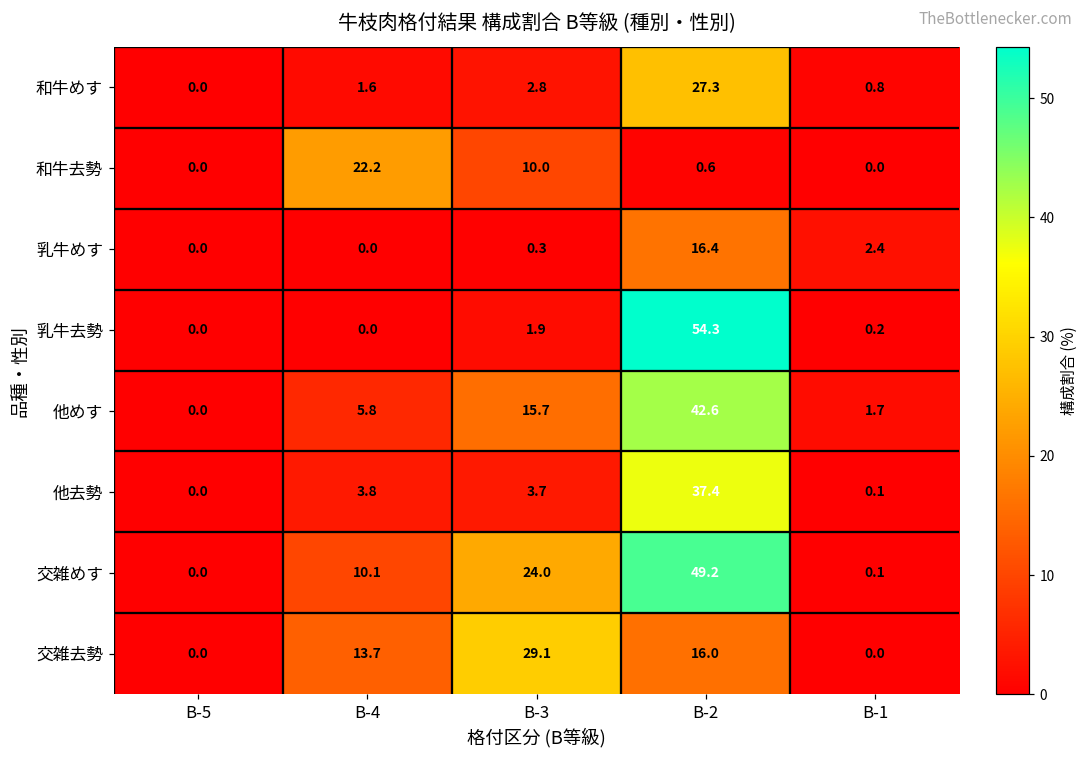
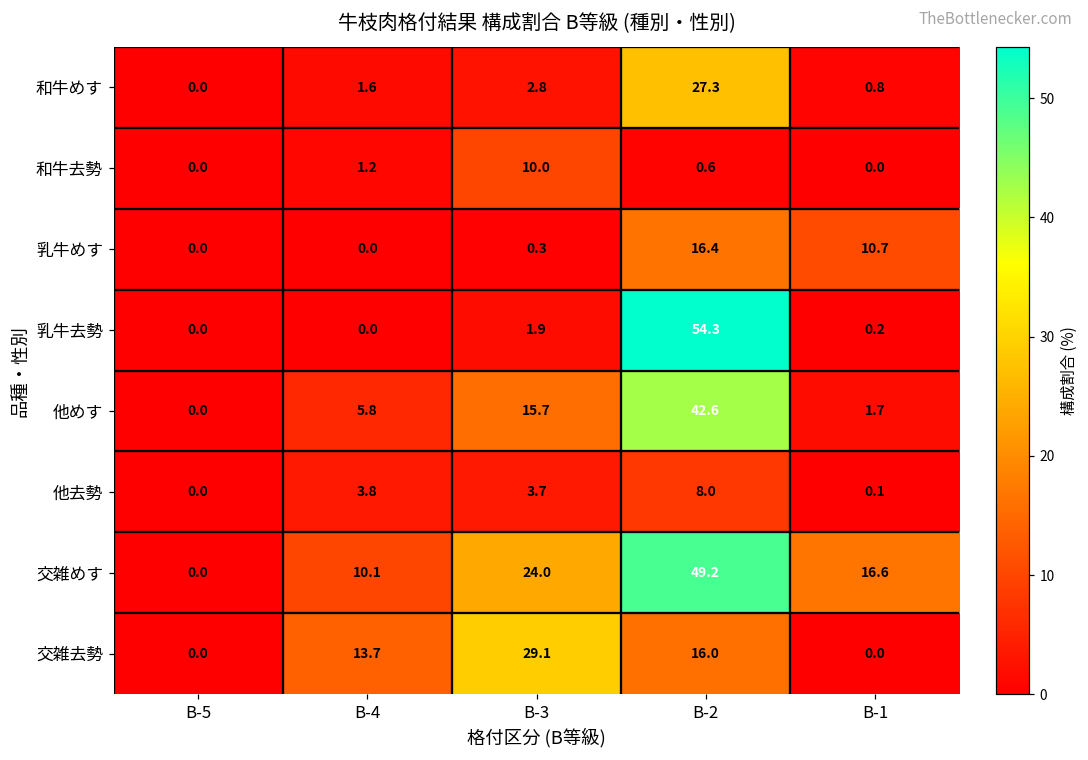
  {
    "和牛めす": {
      "B-5": 0.0,
      "B-4": 1.6,
      "B-3": 2.8,
      "B-2": 27.3,
      "B-1": 0.8
    },
    "和牛去勢": {
      "B-5": 0.0,
-     "B-4": 22.2,
+     "B-4": 1.2,
      "B-3": 10.0,
      "B-2": 0.6,
      "B-1": 0.0
    },
    "乳牛めす": {
      "B-5": 0.0,
      "B-4": 0.0,
      "B-3": 0.3,
      "B-2": 16.4,
-     "B-1": 2.4
+     "B-1": 10.7
    },
    "乳牛去勢": {
      "B-5": 0.0,
      "B-4": 0.0,
      "B-3": 1.9,
      "B-2": 54.3,
      "B-1": 0.2
    },
    "他めす": {
      "B-5": 0.0,
      "B-4": 5.8,
      "B-3": 15.7,
      "B-2": 42.6,
      "B-1": 1.7
    },
    "他去勢": {
      "B-5": 0.0,
      "B-4": 3.8,
      "B-3": 3.7,
-     "B-2": 37.4,
+     "B-2": 8.0,
      "B-1": 0.1
    },
    "交雑めす": {
      "B-5": 0.0,
      "B-4": 10.1,
      "B-3": 24.0,
      "B-2": 49.2,
-     "B-1": 0.1
+     "B-1": 16.6
    },
    "交雑去勢": {
      "B-5": 0.0,
      "B-4": 13.7,
      "B-3": 29.1,
      "B-2": 16.0,
      "B-1": 0.0
    }
  }
